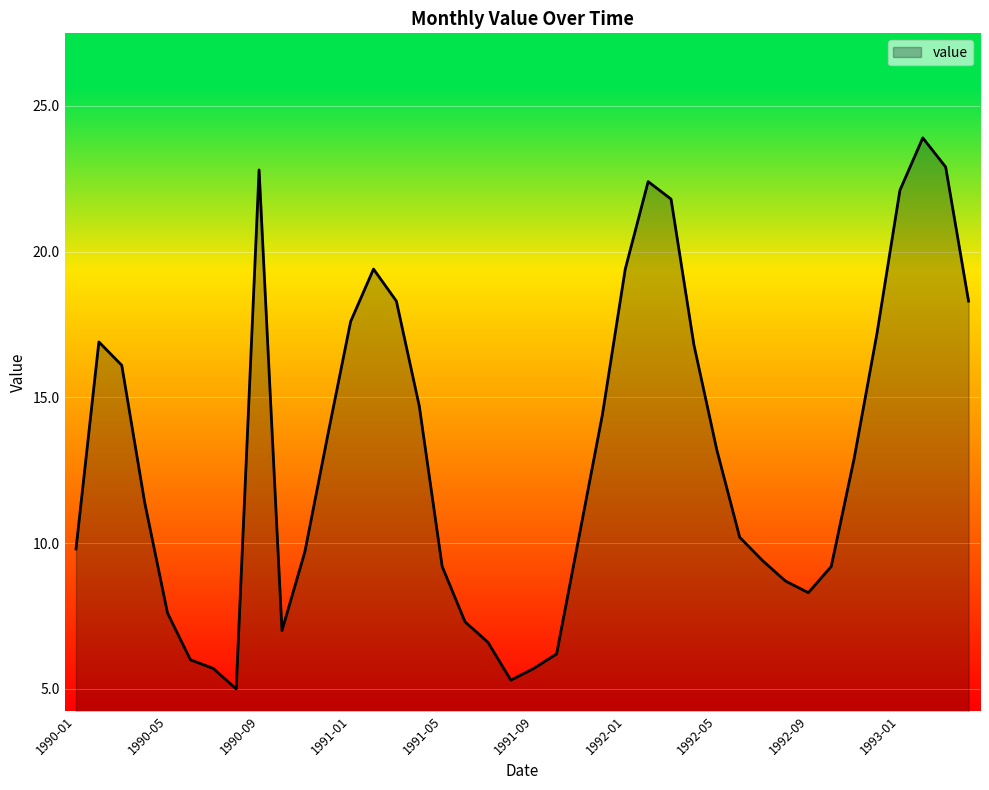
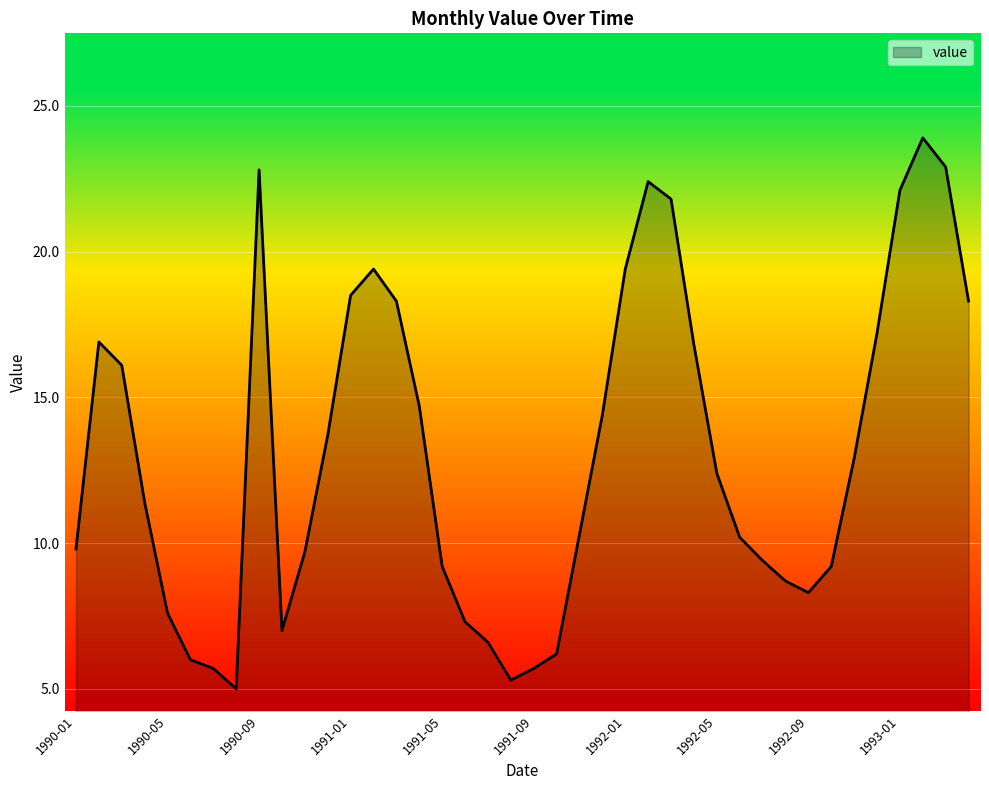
  {
    "1990-01": 9.8,
    "1990-05": 7.6,
    "1990-09": 22.8,
-   "1991-01": 17.6,
+   "1991-01": 18.5,
    "1991-05": 9.2,
    "1991-09": 5.7,
    "1992-01": 19.4,
-   "1992-05": 13.2,
+   "1992-05": 12.4,
    "1992-09": 8.3,
    "1993-01": 22.1
  }
